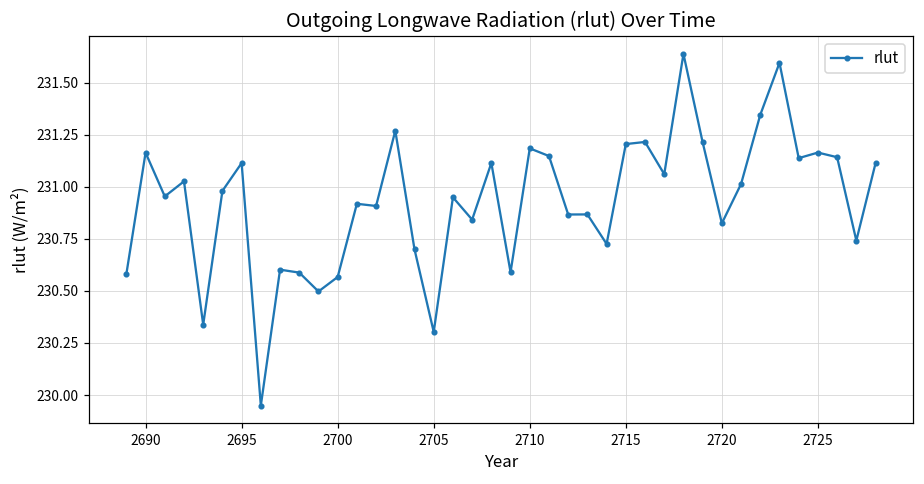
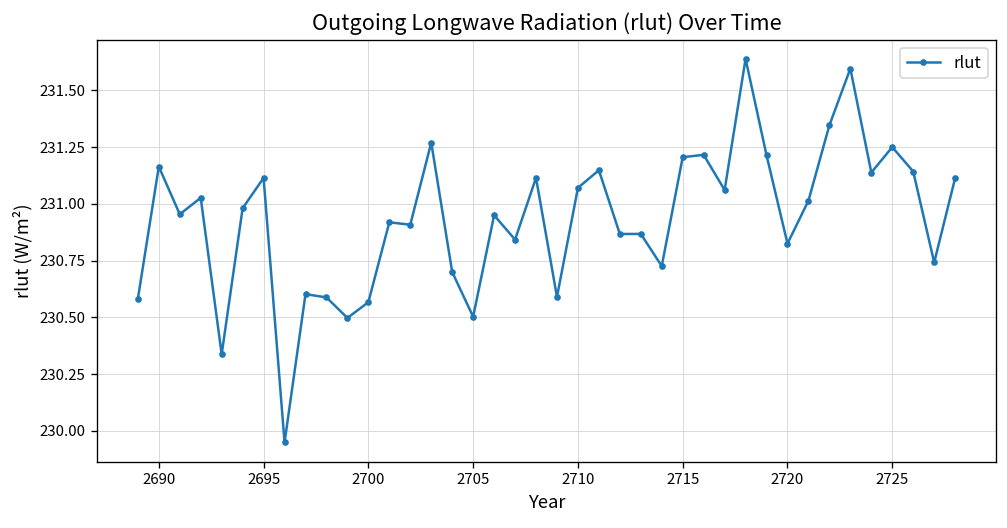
  {
    "2690": 231.16,
    "2695": 231.11,
    "2700": 230.57,
-   "2705": 230.30,
-   "2710": 231.18,
+   "2705": 230.50,
+   "2710": 231.07,
    "2715": 231.21,
    "2720": 230.82,
-   "2725": 231.16
+   "2725": 231.25
  }
